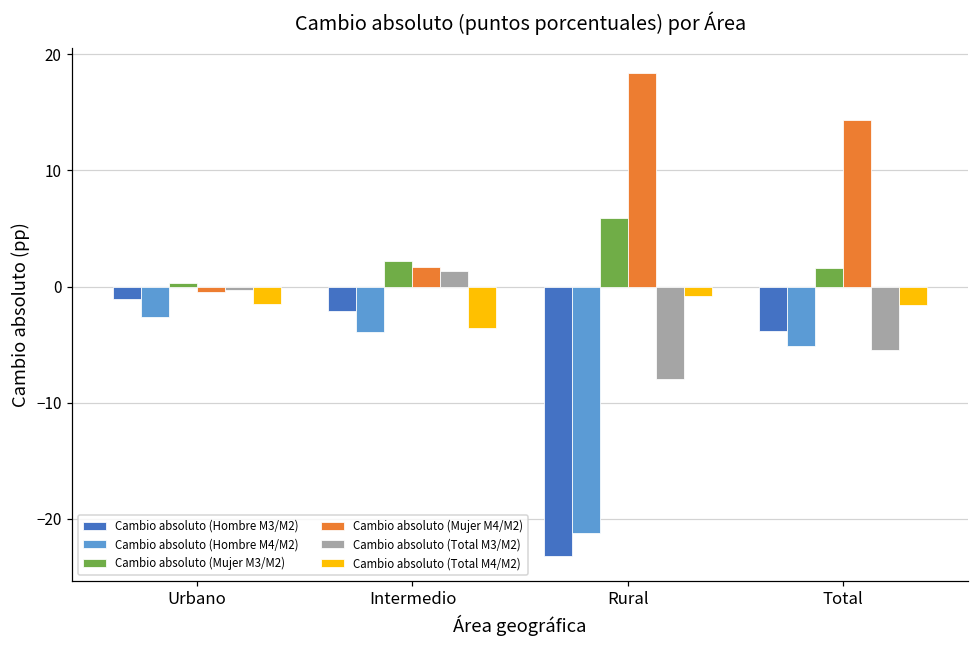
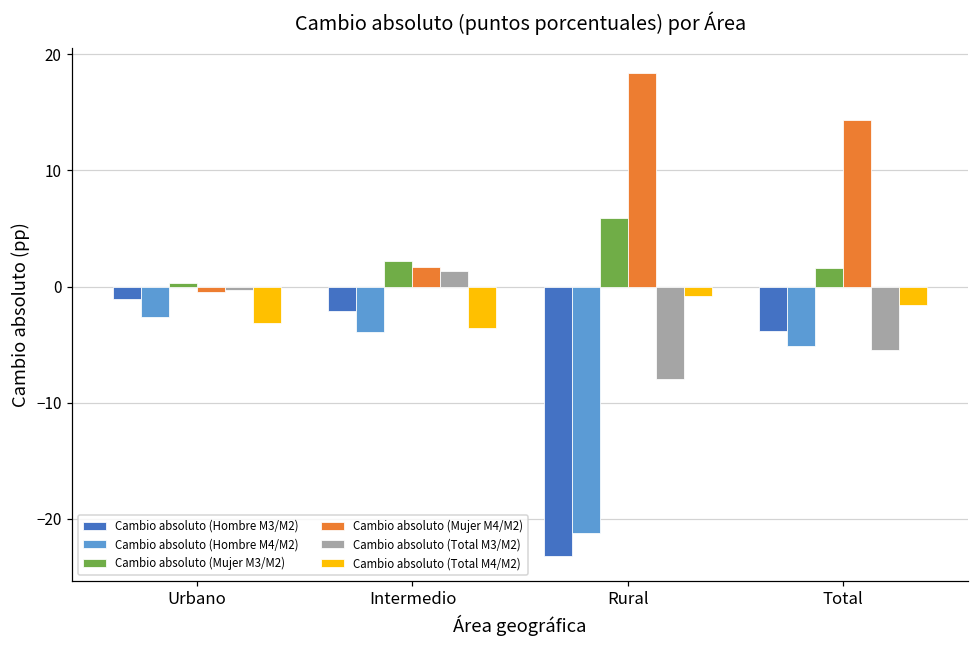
  {
    "Cambio absoluto (Mujer M3/M2)": {
      "Urbano": 0.3,
      "Intermedio": 2.2,
      "Rural": 5.9,
      "Total": 1.6
    },
    "Cambio absoluto (Mujer M4/M2)": {
      "Urbano": -0.4,
      "Intermedio": 1.6,
      "Rural": 18.4,
      "Total": 14.4
    },
    "Cambio absoluto (Total M3/M2)": {
      "Urbano": -0.3,
      "Intermedio": 1.3,
      "Rural": -7.9,
      "Total": -5.4
    },
    "Cambio absoluto (Total M4/M2)": {
-     "Urbano": -1.5,
+     "Urbano": -3.1,
      "Intermedio": -3.6,
      "Rural": -0.8,
      "Total": -1.6
    }
  }
